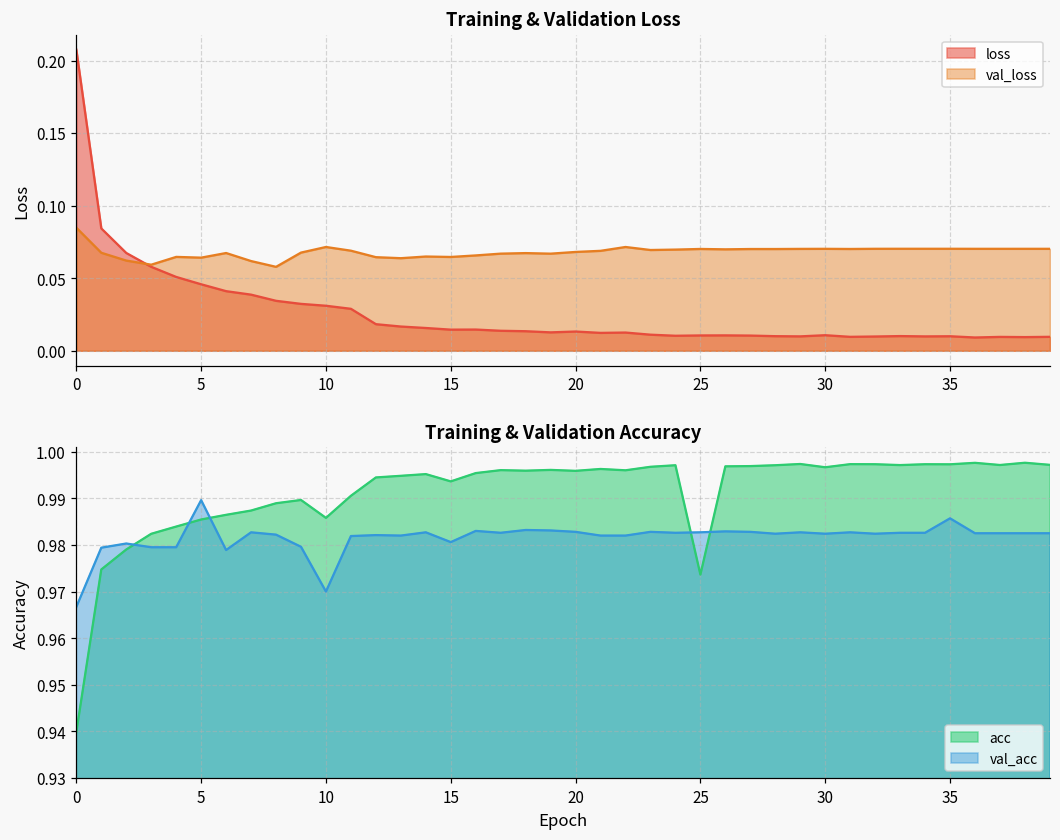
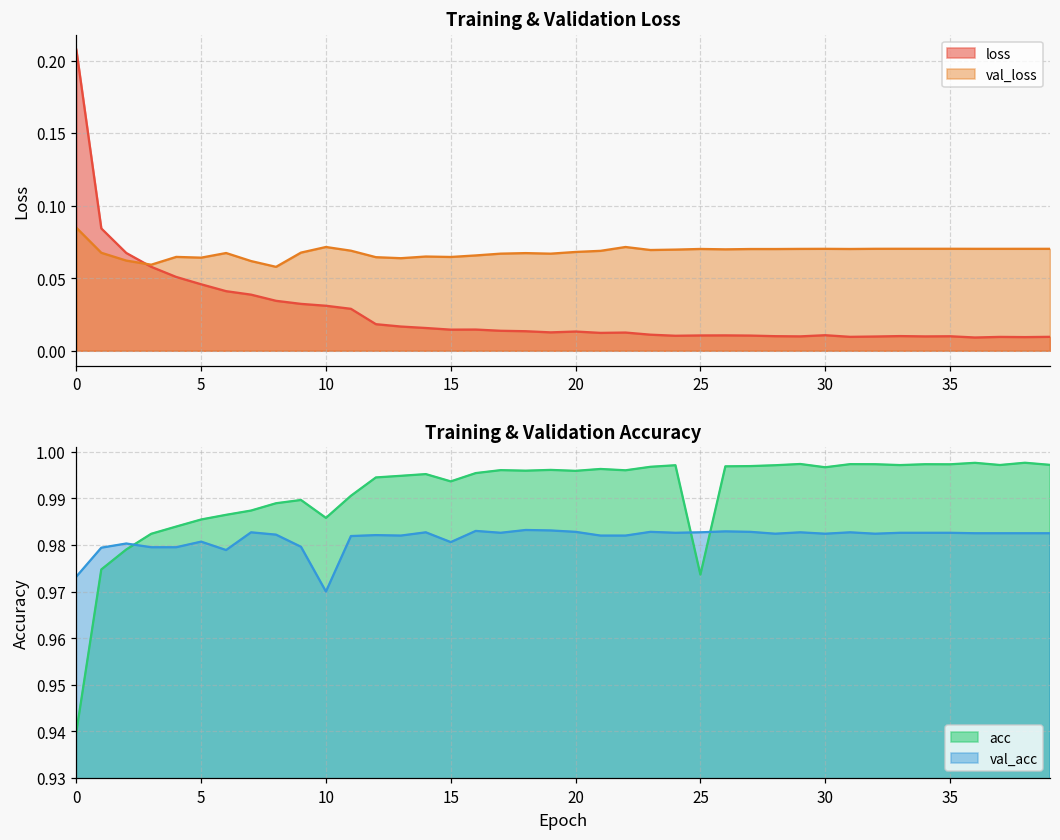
  {
    "Training & Validation Accuracy": {
      "acc": {
        "0": 0.940,
        "5": 0.985,
        "10": 0.986,
        "15": 0.994,
        "20": 0.996,
        "25": 0.974,
        "30": 0.997,
        "35": 0.997
      },
      "val_acc": {
-       "0": 0.967,
-       "5": 0.990,
+       "0": 0.973,
+       "5": 0.981,
        "10": 0.970,
        "15": 0.981,
        "20": 0.983,
        "25": 0.983,
        "30": 0.982,
-       "35": 0.986
+       "35": 0.983
      }
    }
  }
